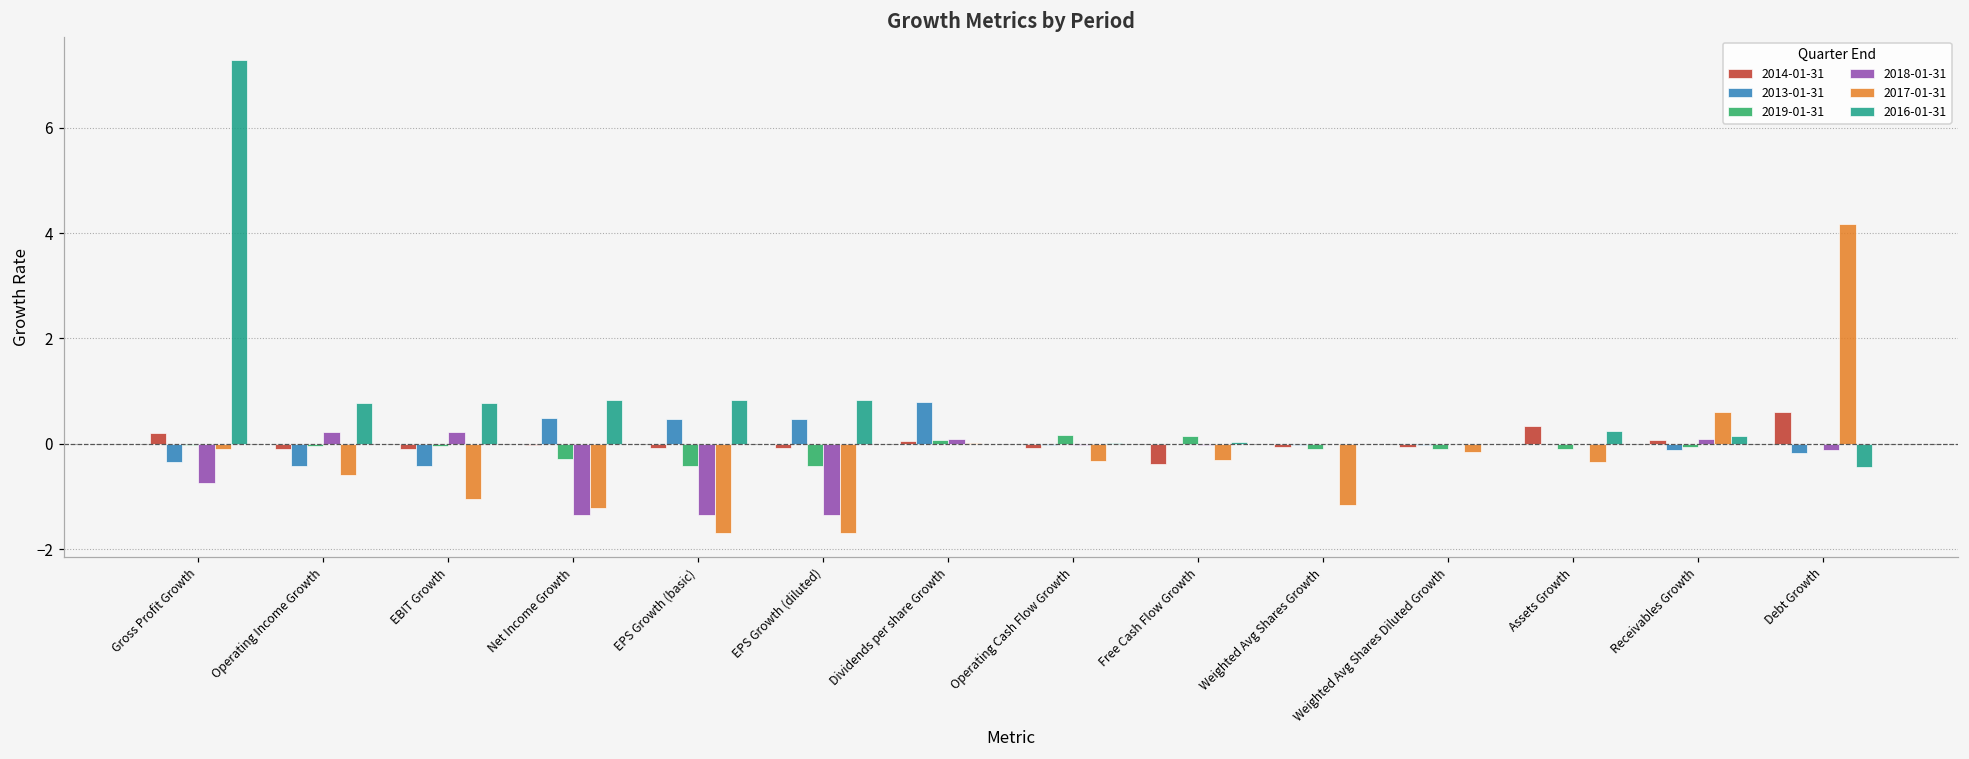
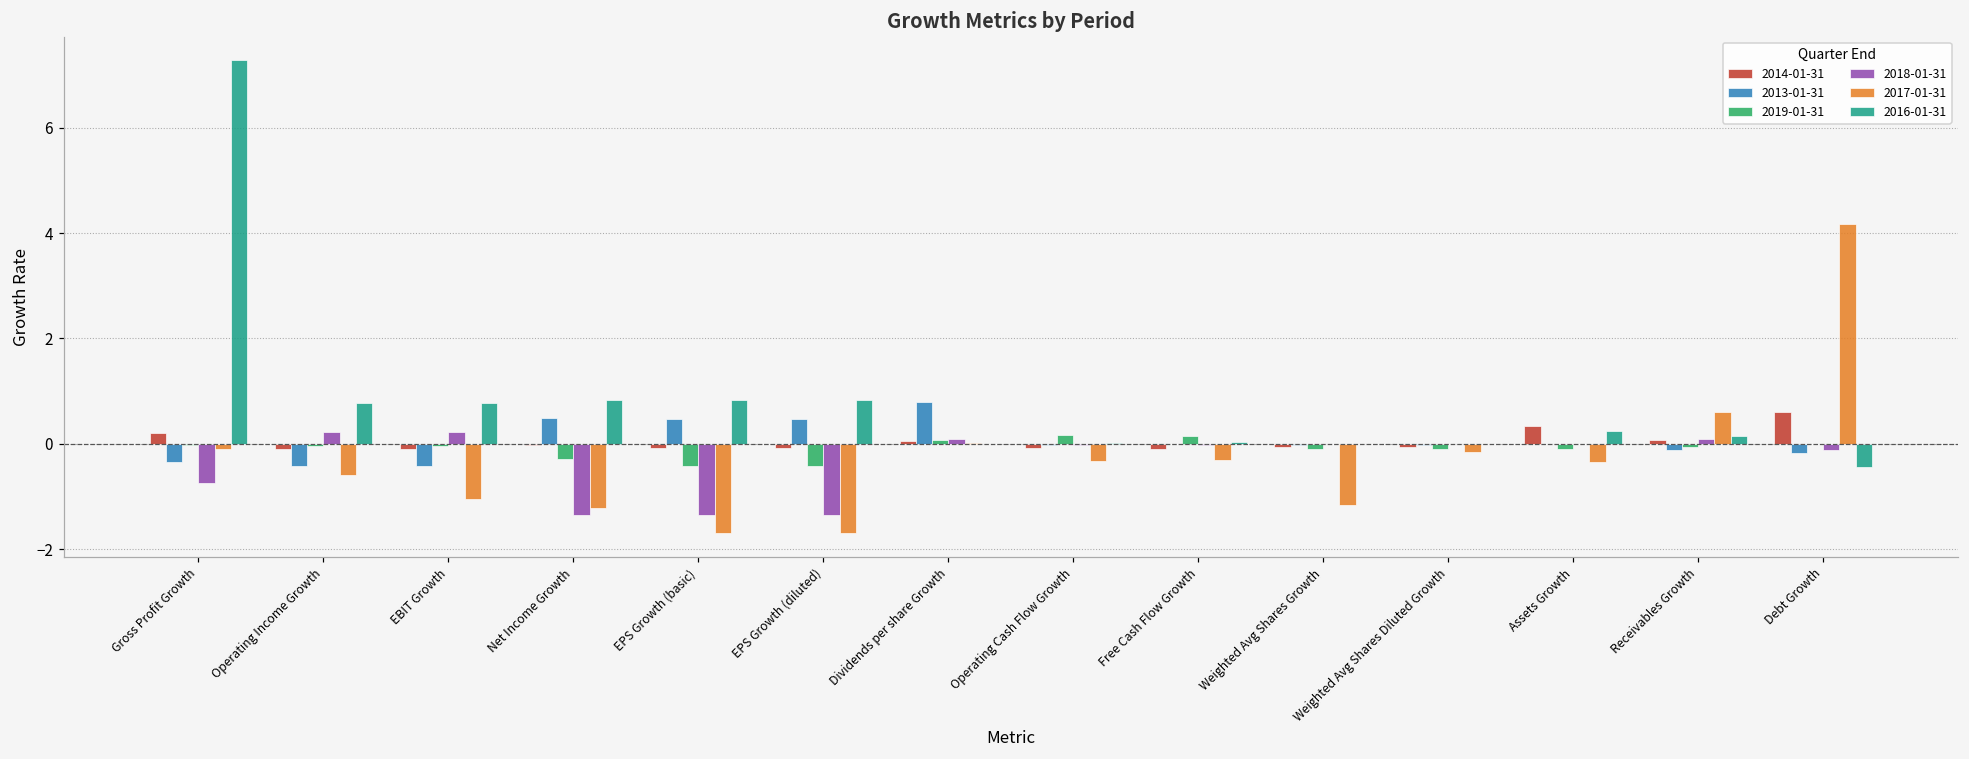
  {
    "2014-01-31": {
      "Gross Profit Growth": 0.2,
      "Operating Income Growth": -0.1,
      "EBIT Growth": -0.1,
      "EPS Growth (basic)": -0.1,
      "EPS Growth (diluted)": -0.1,
      "Operating Cash Flow Growth": -0.1,
-     "Free Cash Flow Growth": -0.4,
+     "Free Cash Flow Growth": -0.1,
      "Weighted Avg Shares Growth": -0.1,
      "Weighted Avg Shares Diluted Growth": -0.1,
      "Assets Growth": 0.3,
      "Receivables Growth": 0.1,
      "Debt Growth": 0.6
    },
    "2013-01-31": {
      "Gross Profit Growth": -0.3,
      "Operating Income Growth": -0.4,
      "EBIT Growth": -0.4,
      "Net Income Growth": 0.5,
      "EPS Growth (basic)": 0.5,
      "EPS Growth (diluted)": 0.5,
      "Dividends per share Growth": 0.8,
      "Receivables Growth": -0.1,
      "Debt Growth": -0.2
    },
    "2018-01-31": {
      "Gross Profit Growth": -0.7,
      "Operating Income Growth": 0.2,
      "EBIT Growth": 0.2,
      "Net Income Growth": -1.4,
      "EPS Growth (basic)": -1.4,
      "EPS Growth (diluted)": -1.4,
      "Dividends per share Growth": 0.1,
      "Receivables Growth": 0.1,
      "Debt Growth": -0.1
    },
    "2017-01-31": {
      "Gross Profit Growth": -0.1,
      "Operating Income Growth": -0.6,
      "EBIT Growth": -1.0,
      "Net Income Growth": -1.2,
      "EPS Growth (basic)": -1.7,
      "EPS Growth (diluted)": -1.7,
      "Operating Cash Flow Growth": -0.3,
      "Free Cash Flow Growth": -0.3,
      "Weighted Avg Shares Growth": -1.2,
      "Weighted Avg Shares Diluted Growth": -0.2,
      "Assets Growth": -0.3,
      "Receivables Growth": 0.6,
      "Debt Growth": 4.2
    }
  }
